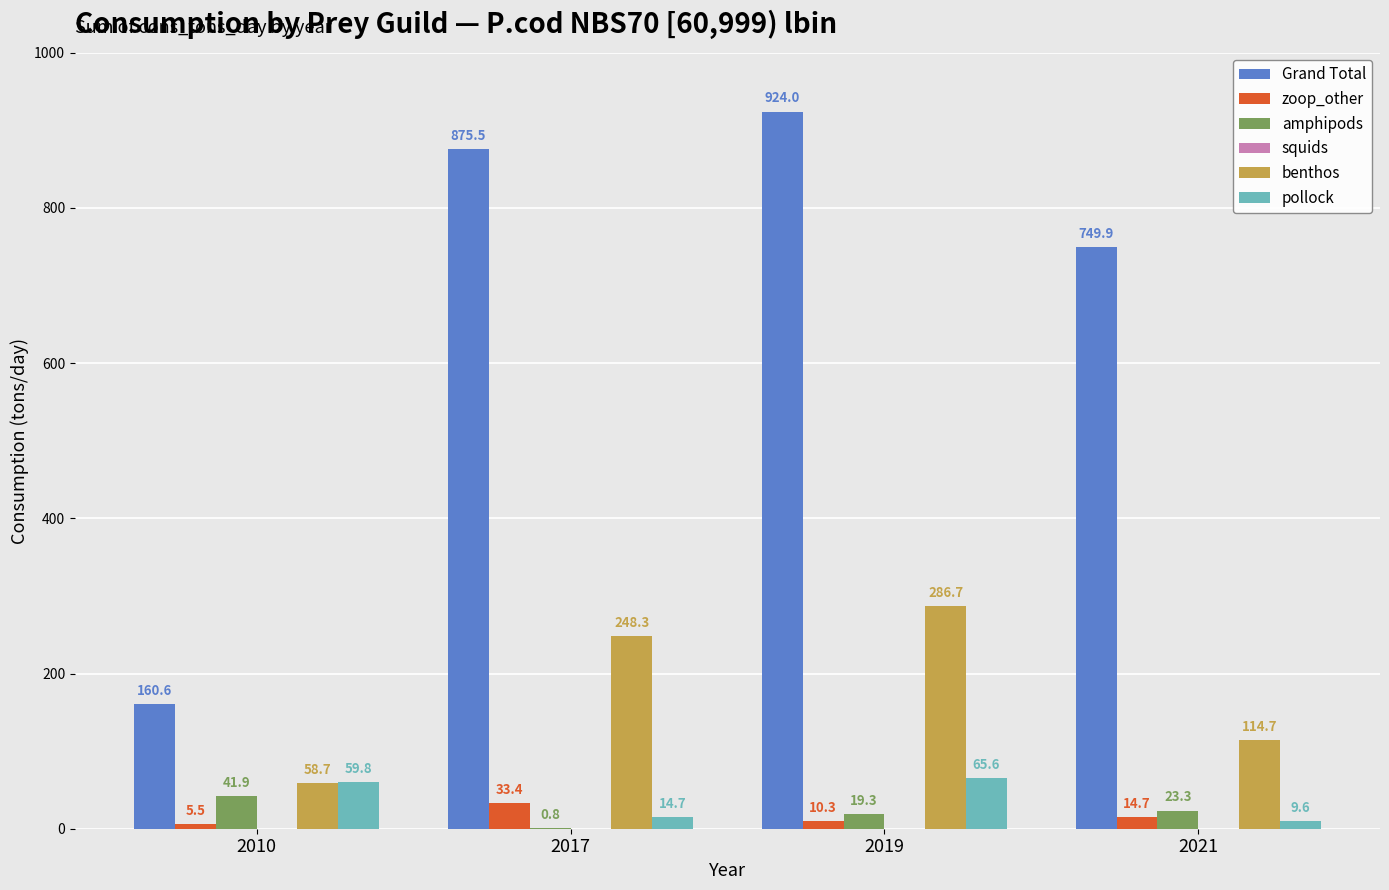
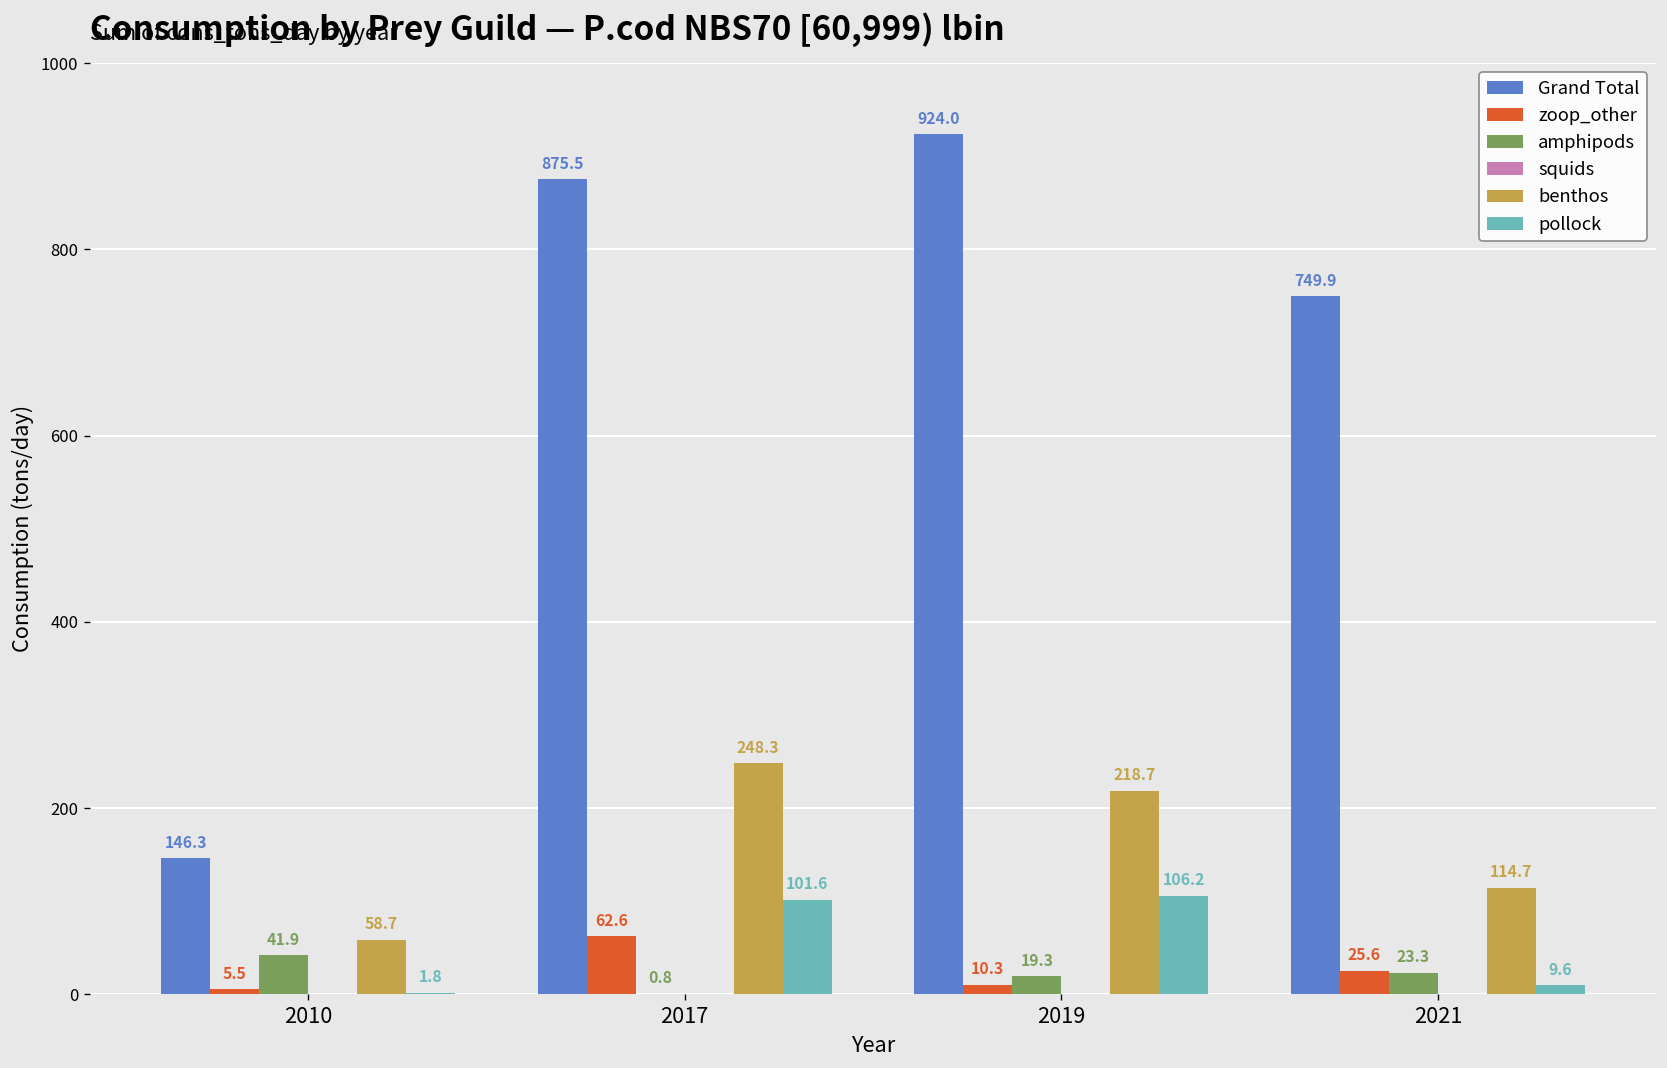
  {
    "Grand Total": {
-     "2010": 160.6,
+     "2010": 146.3,
      "2017": 875.5,
      "2019": 924.0,
      "2021": 749.9
    },
    "zoop_other": {
      "2010": 5.5,
-     "2017": 33.4,
+     "2017": 62.6,
      "2019": 10.3,
-     "2021": 14.7
+     "2021": 25.6
    },
    "amphipods": {
      "2010": 41.9,
      "2017": 0.8,
      "2019": 19.3,
      "2021": 23.3
    },
    "squids": {
      "2010": 0,
      "2017": 0,
      "2019": 0,
      "2021": 0
    },
    "benthos": {
      "2010": 58.7,
      "2017": 248.3,
-     "2019": 286.7,
+     "2019": 218.7,
      "2021": 114.7
    },
    "pollock": {
-     "2010": 59.8,
-     "2017": 14.7,
-     "2019": 65.6,
+     "2010": 1.8,
+     "2017": 101.6,
+     "2019": 106.2,
      "2021": 9.6
    }
  }
